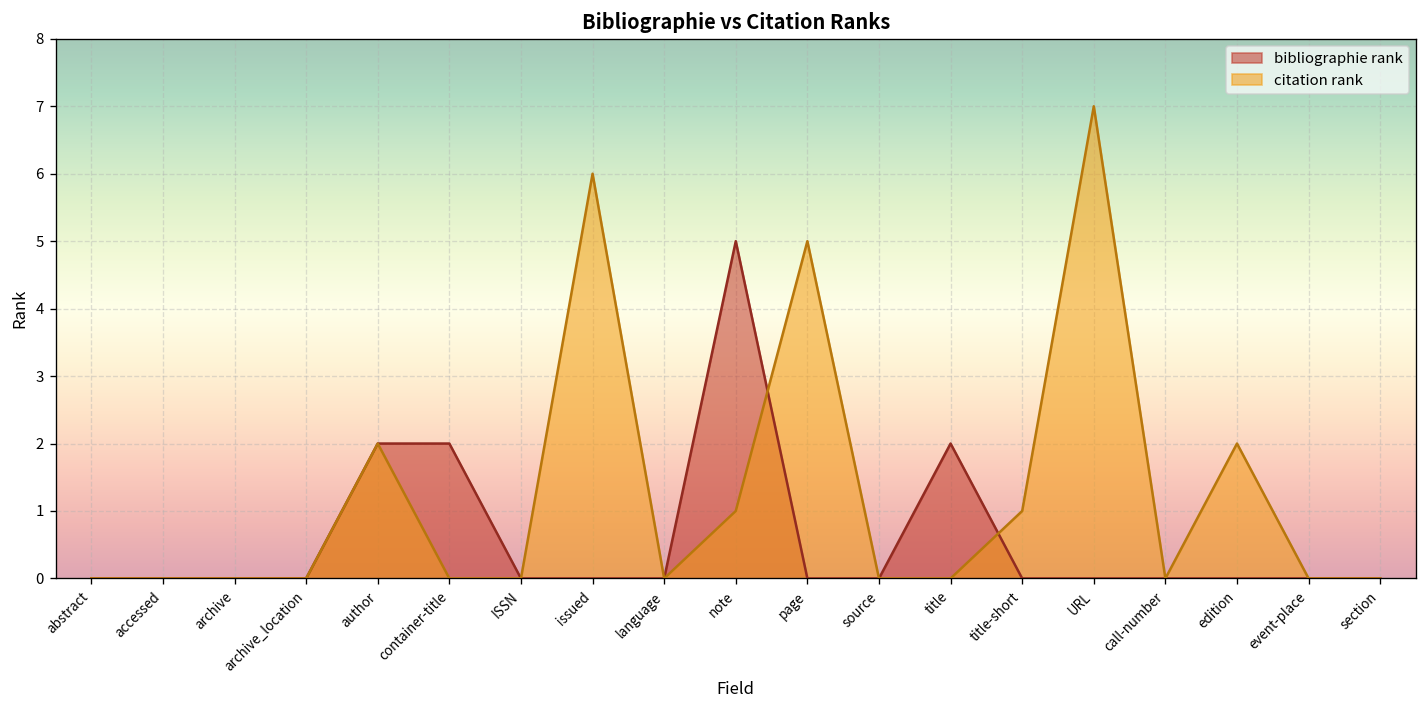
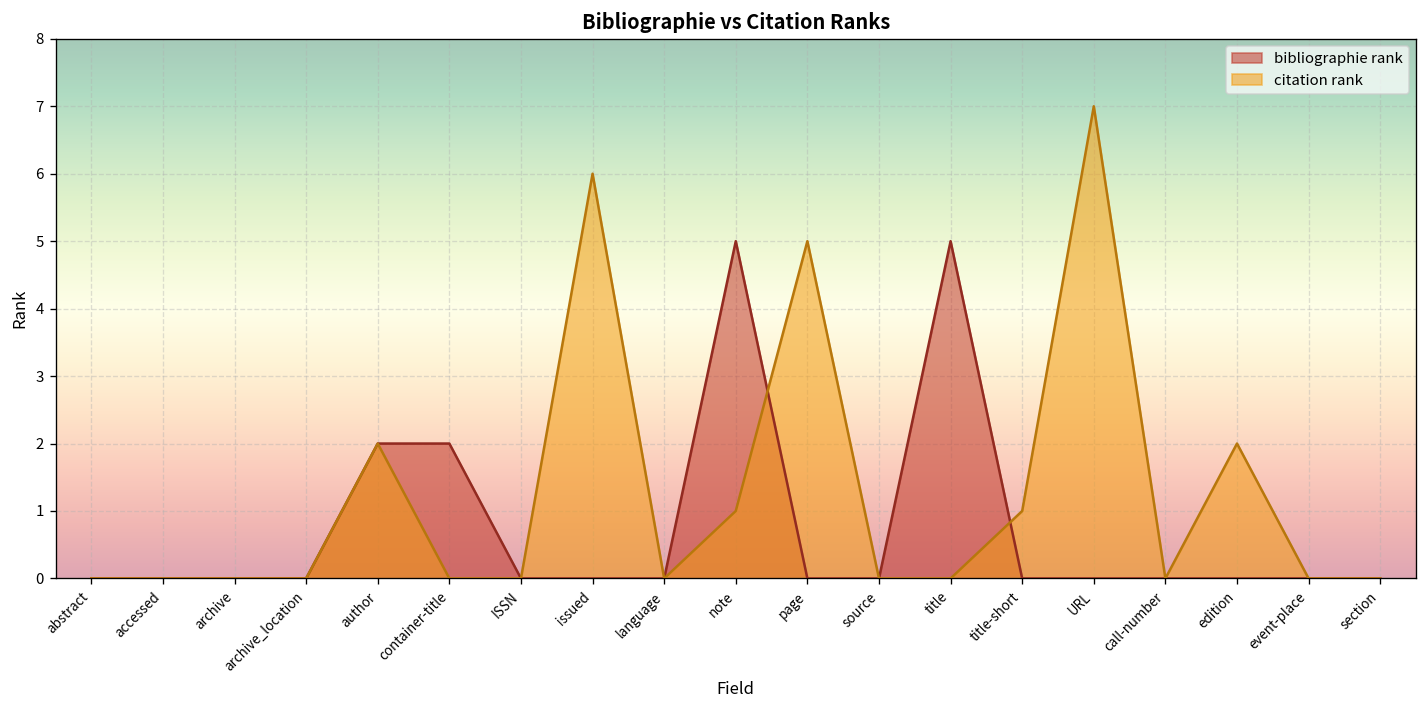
  {
    "bibliographie rank": {
      "container-title": 2,
      "issued": 0,
      "note": 5,
      "page": 0,
-     "title": 2,
+     "title": 5,
      "title-short": 0,
      "URL": 0,
      "edition": 0
    },
    "citation rank": {
      "container-title": 0,
      "issued": 6,
      "note": 1,
      "page": 5,
      "title": 0,
      "title-short": 1,
      "URL": 7,
      "edition": 2
    }
  }
